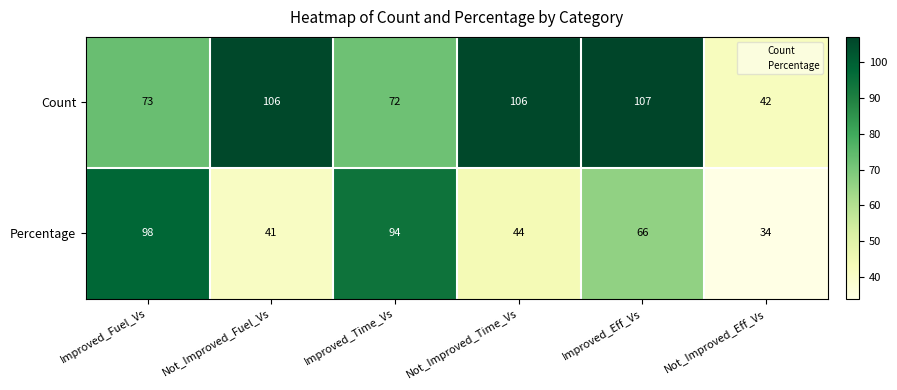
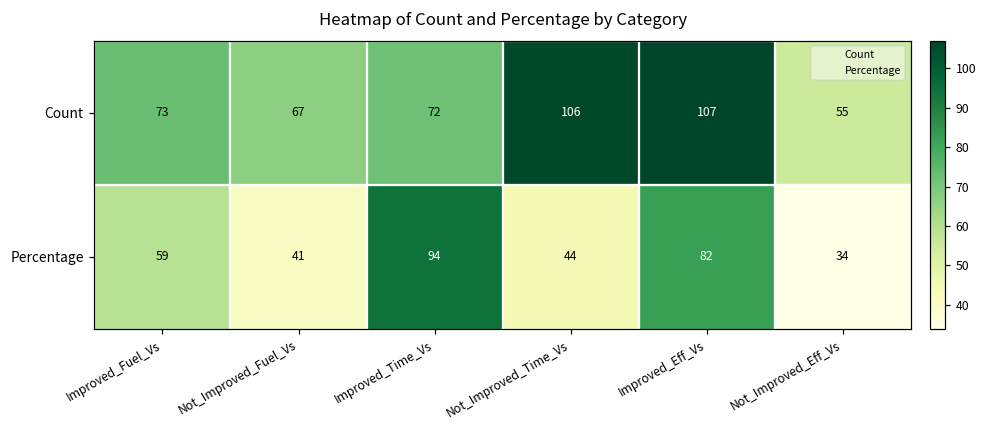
  {
    "Count": {
      "Improved_Fuel_Vs": 73,
-     "Not_Improved_Fuel_Vs": 106,
+     "Not_Improved_Fuel_Vs": 67,
      "Improved_Time_Vs": 72,
      "Not_Improved_Time_Vs": 106,
      "Improved_Eff_Vs": 107,
-     "Not_Improved_Eff_Vs": 42
+     "Not_Improved_Eff_Vs": 55
    },
    "Percentage": {
-     "Improved_Fuel_Vs": 98,
+     "Improved_Fuel_Vs": 59,
      "Not_Improved_Fuel_Vs": 41,
      "Improved_Time_Vs": 94,
      "Not_Improved_Time_Vs": 44,
-     "Improved_Eff_Vs": 66,
+     "Improved_Eff_Vs": 82,
      "Not_Improved_Eff_Vs": 34
    }
  }
